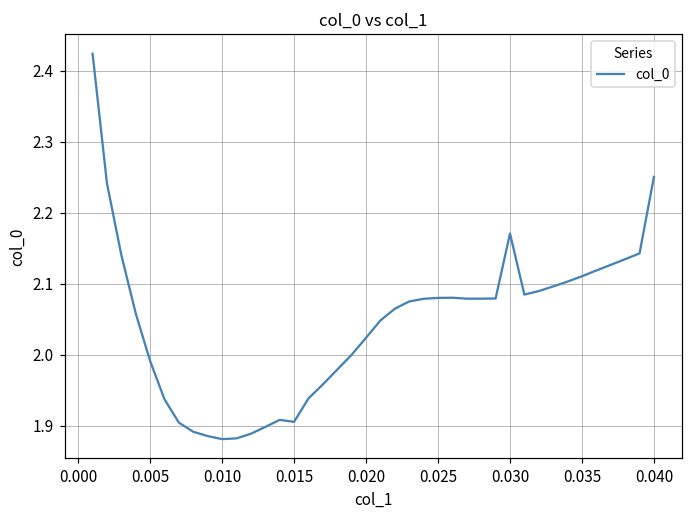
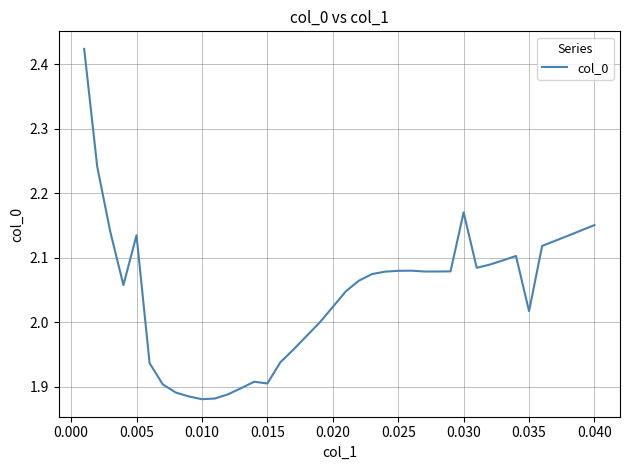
  {
-   "0.005": 1.99,
+   "0.005": 2.13,
    "0.010": 1.88,
    "0.015": 1.91,
    "0.020": 2.02,
    "0.025": 2.08,
    "0.030": 2.17,
-   "0.035": 2.11,
-   "0.040": 2.25
+   "0.035": 2.02,
+   "0.040": 2.15
  }
